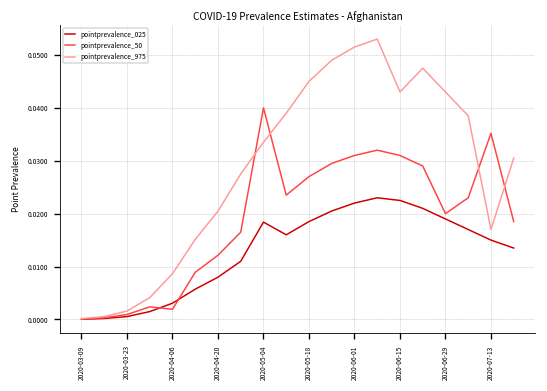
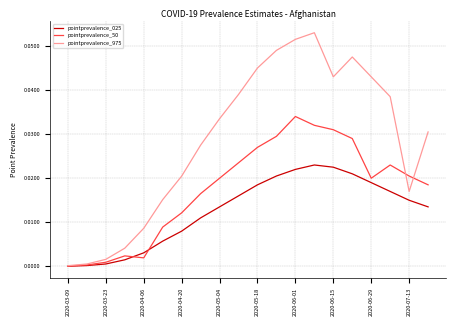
  {
    "pointprevalence_025": {
      "2020-04-06": 0.003,
      "2020-04-20": 0.008,
-     "2020-05-04": 0.018,
+     "2020-05-04": 0.014,
      "2020-05-18": 0.019,
      "2020-06-01": 0.022,
      "2020-06-15": 0.023,
      "2020-06-29": 0.019,
      "2020-07-13": 0.015
    },
    "pointprevalence_50": {
      "2020-04-06": 0.002,
      "2020-04-20": 0.012,
-     "2020-05-04": 0.04,
+     "2020-05-04": 0.02,
      "2020-05-18": 0.027,
-     "2020-06-01": 0.031,
+     "2020-06-01": 0.034,
      "2020-06-15": 0.031,
      "2020-06-29": 0.020,
-     "2020-07-13": 0.035
+     "2020-07-13": 0.021
    },
    "pointprevalence_975": {
      "2020-03-23": 0.002,
      "2020-04-06": 0.009,
      "2020-04-20": 0.020,
      "2020-05-04": 0.034,
      "2020-05-18": 0.045,
      "2020-06-01": 0.052,
      "2020-06-15": 0.043,
      "2020-06-29": 0.043,
      "2020-07-13": 0.017
    }
  }
